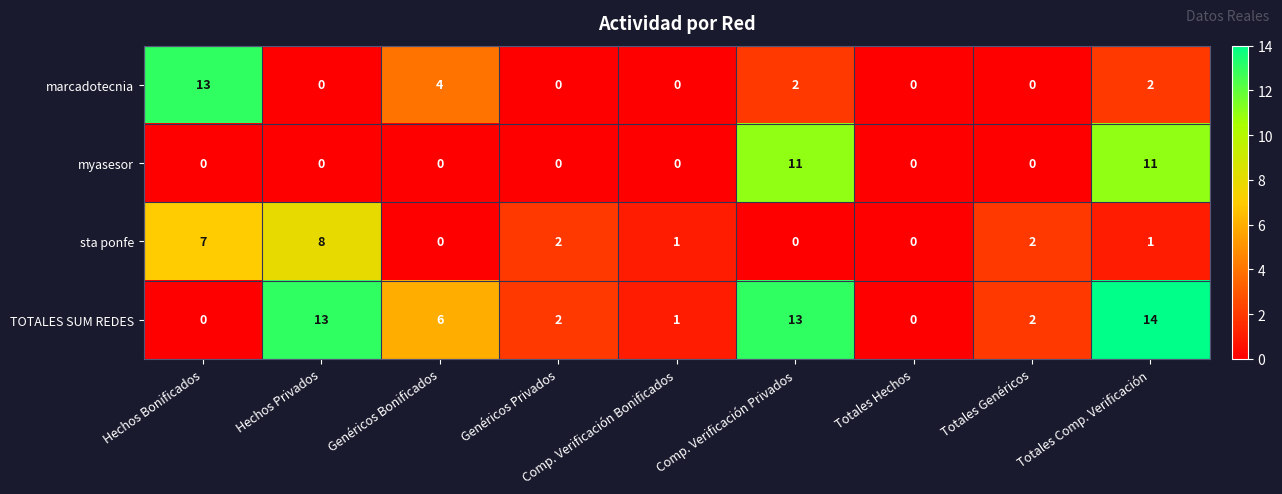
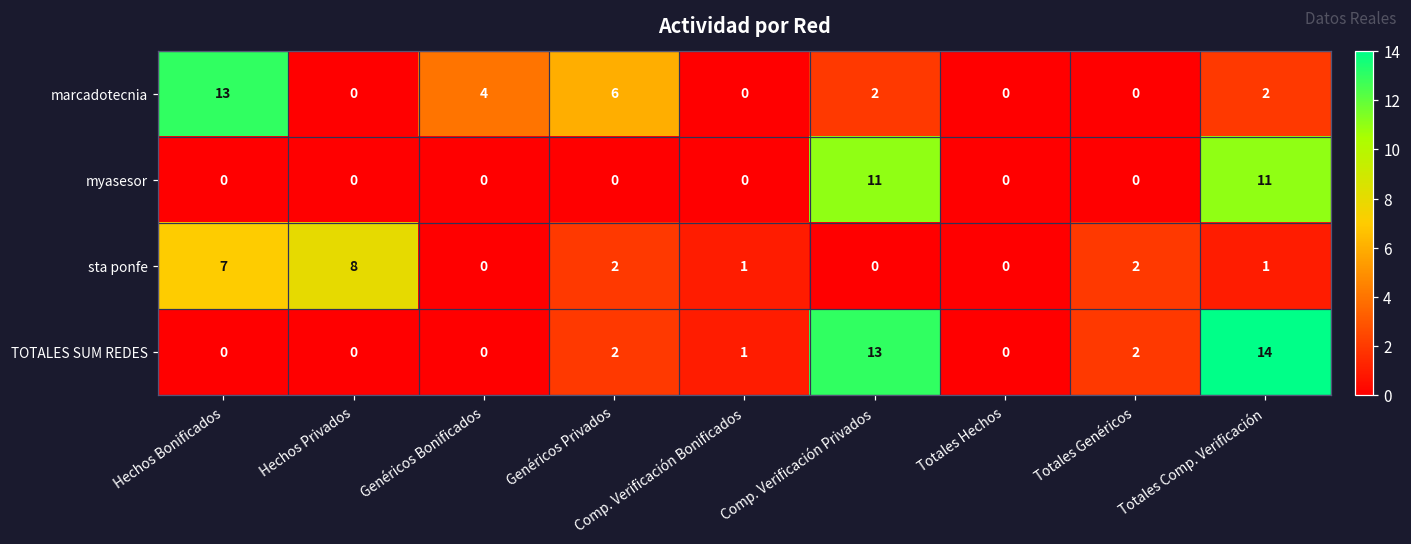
  {
    "marcadotecnia": {
      "Hechos Bonificados": 13,
      "Hechos Privados": 0,
      "Genéricos Bonificados": 4,
-     "Genéricos Privados": 0,
+     "Genéricos Privados": 6,
      "Comp. Verificación Bonificados": 0,
      "Comp. Verificación Privados": 2,
      "Totales Hechos": 0,
      "Totales Genéricos": 0,
      "Totales Comp. Verificación": 2
    },
    "myasesor": {
      "Hechos Bonificados": 0,
      "Hechos Privados": 0,
      "Genéricos Bonificados": 0,
      "Genéricos Privados": 0,
      "Comp. Verificación Bonificados": 0,
      "Comp. Verificación Privados": 11,
      "Totales Hechos": 0,
      "Totales Genéricos": 0,
      "Totales Comp. Verificación": 11
    },
    "sta ponfe": {
      "Hechos Bonificados": 7,
      "Hechos Privados": 8,
      "Genéricos Bonificados": 0,
      "Genéricos Privados": 2,
      "Comp. Verificación Bonificados": 1,
      "Comp. Verificación Privados": 0,
      "Totales Hechos": 0,
      "Totales Genéricos": 2,
      "Totales Comp. Verificación": 1
    },
    "TOTALES SUM REDES": {
      "Hechos Bonificados": 0,
-     "Hechos Privados": 13,
-     "Genéricos Bonificados": 6,
+     "Hechos Privados": 0,
+     "Genéricos Bonificados": 0,
      "Genéricos Privados": 2,
      "Comp. Verificación Bonificados": 1,
      "Comp. Verificación Privados": 13,
      "Totales Hechos": 0,
      "Totales Genéricos": 2,
      "Totales Comp. Verificación": 14
    }
  }
